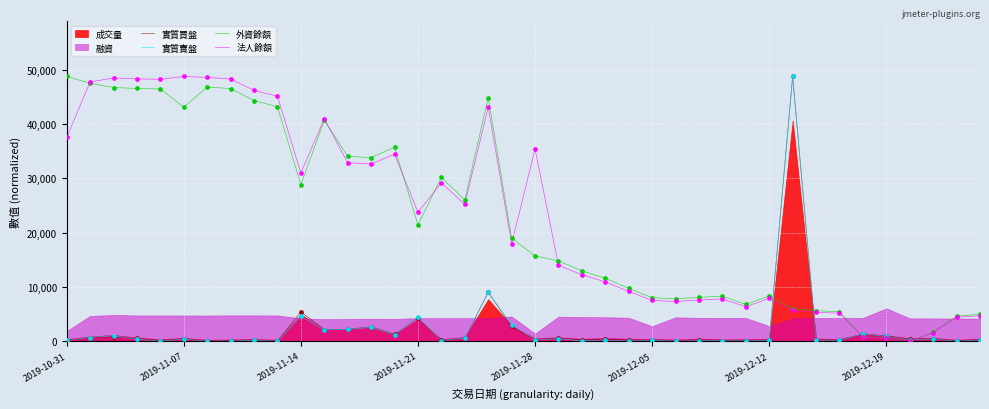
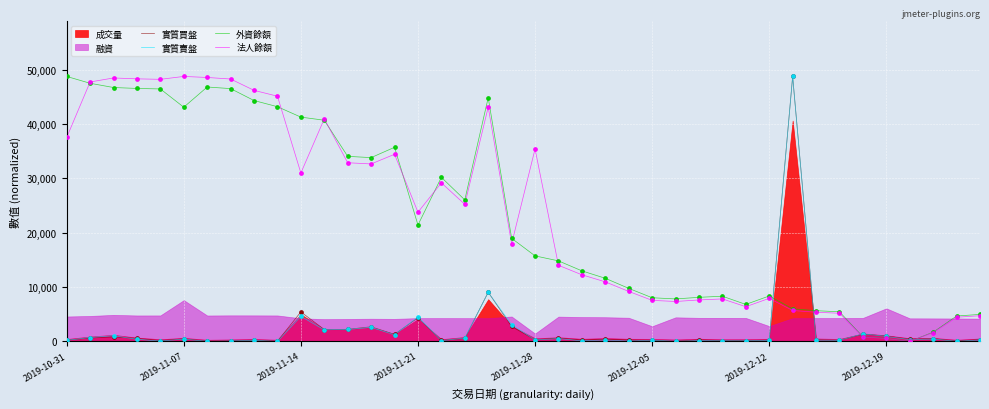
  {
    "融資": {
-     "2019-10-31": "2,000",
-     "2019-11-07": "5,000",
+     "2019-10-31": "5,000",
+     "2019-11-07": "8,000",
      "2019-11-28": "1,000",
      "2019-12-05": "3,000",
      "2019-12-12": "3,000",
      "2019-12-19": "6,000"
    },
    "外資餘額": {
      "2019-10-31": "49,000",
      "2019-11-07": "43,000",
-     "2019-11-14": "29,000",
+     "2019-11-14": "41,000",
      "2019-11-21": "21,000",
      "2019-11-28": "16,000",
      "2019-12-05": "8,000"
    },
    "法人餘額": {
      "2019-10-31": "38,000",
      "2019-11-07": "49,000",
      "2019-11-14": "31,000",
      "2019-11-21": "24,000",
      "2019-11-28": "35,000",
      "2019-12-05": "8,000"
    }
  }
